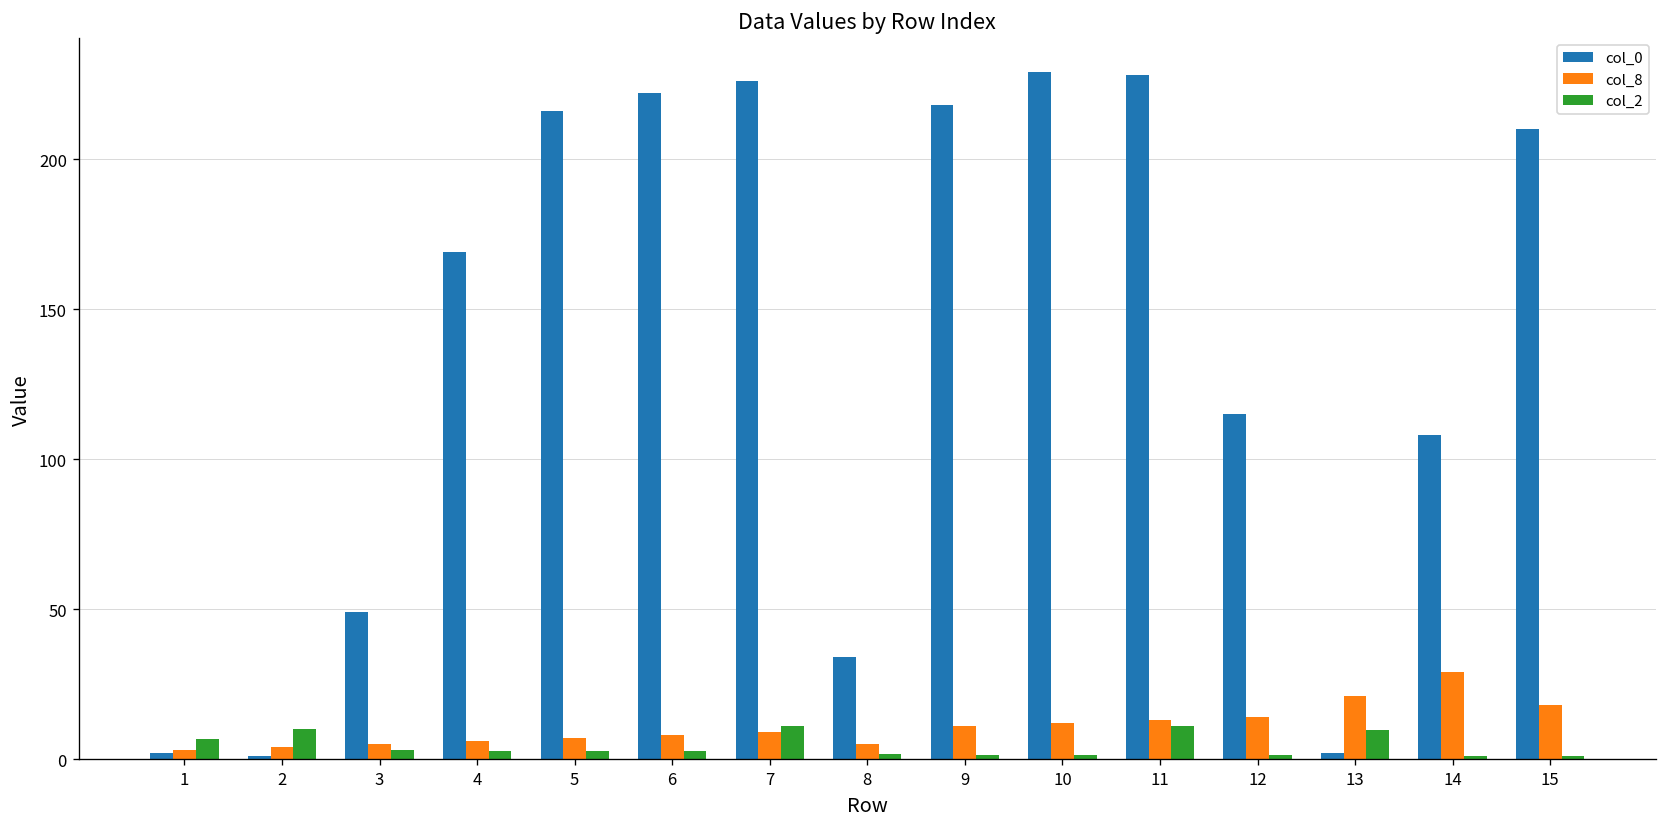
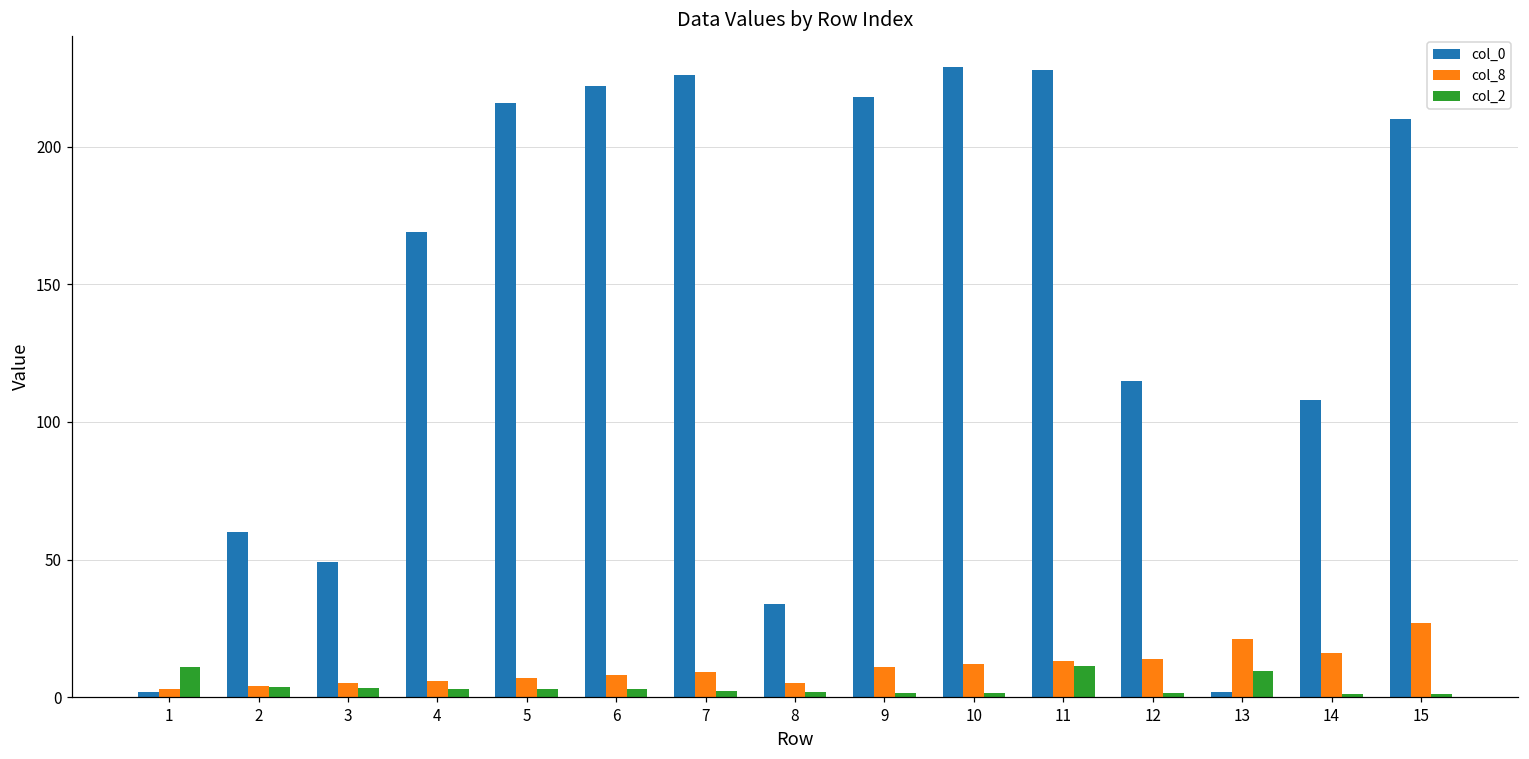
  {
    "col_0": {
      "1": 2,
-     "2": 1,
+     "2": 60,
      "3": 49,
      "4": 169,
      "5": 216,
      "6": 222,
      "7": 226,
      "8": 34,
      "9": 218,
      "10": 229,
      "11": 228,
      "12": 115,
      "13": 2,
      "14": 108,
      "15": 210
    },
    "col_8": {
      "1": 3,
      "2": 4,
      "3": 5,
      "4": 6,
      "5": 7,
      "6": 8,
      "7": 9,
      "8": 5,
      "9": 11,
      "10": 12,
      "11": 13,
      "12": 14,
      "13": 21,
-     "14": 29,
-     "15": 18
+     "14": 16,
+     "15": 27
    },
    "col_2": {
-     "1": 7,
-     "2": 10,
+     "1": 11,
+     "2": 4,
      "3": 3,
      "4": 3,
      "5": 3,
      "6": 3,
-     "7": 11,
+     "7": 2,
      "8": 2,
      "9": 2,
      "10": 2,
      "11": 11,
      "12": 1,
      "13": 10,
      "14": 1,
      "15": 1
    }
  }
